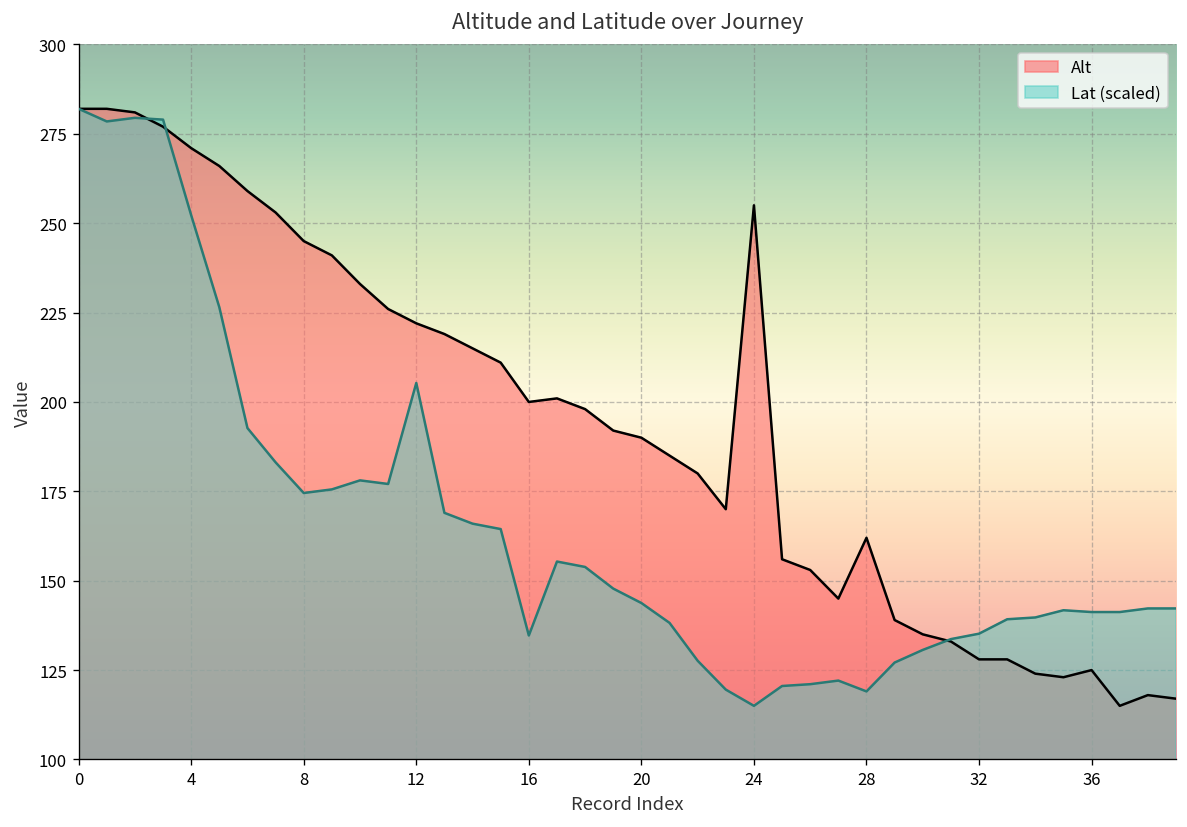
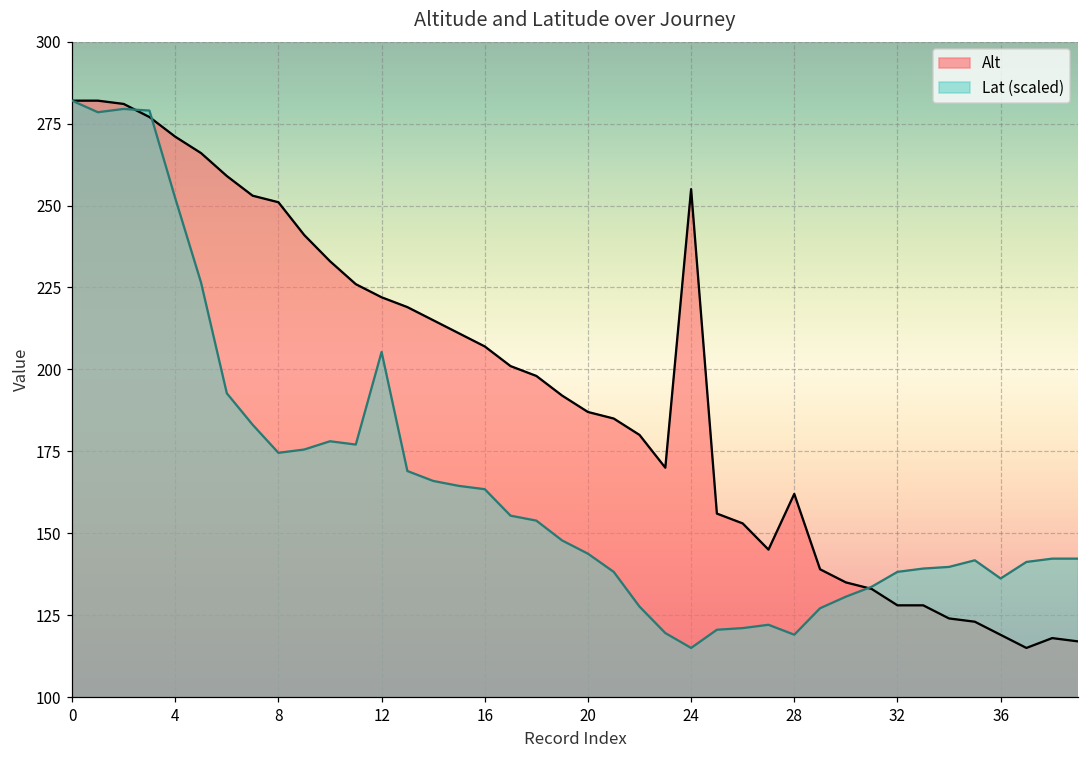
  {
    "Alt": {
      "4": 271,
-     "8": 245,
+     "8": 251,
      "12": 222,
-     "16": 200,
-     "20": 190,
+     "16": 207,
+     "20": 187,
      "24": 255,
      "28": 162,
      "32": 128,
-     "36": 125
+     "36": 119
    },
    "Lat (scaled)": {
      "4": 252,
      "8": 175,
      "12": 205,
-     "16": 135,
+     "16": 163,
      "20": 144,
      "24": 115,
      "28": 119,
-     "32": 135,
-     "36": 141
+     "32": 138,
+     "36": 136
    }
  }
